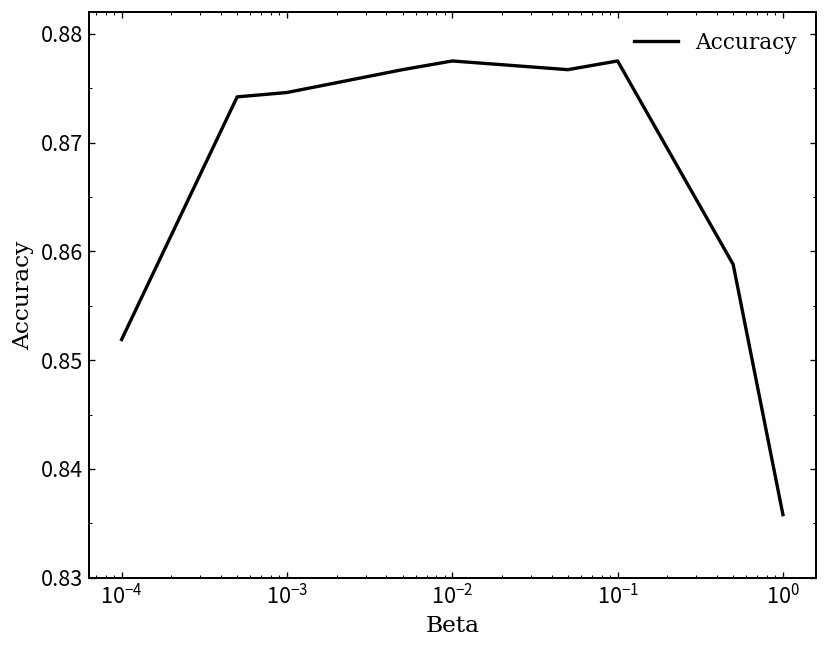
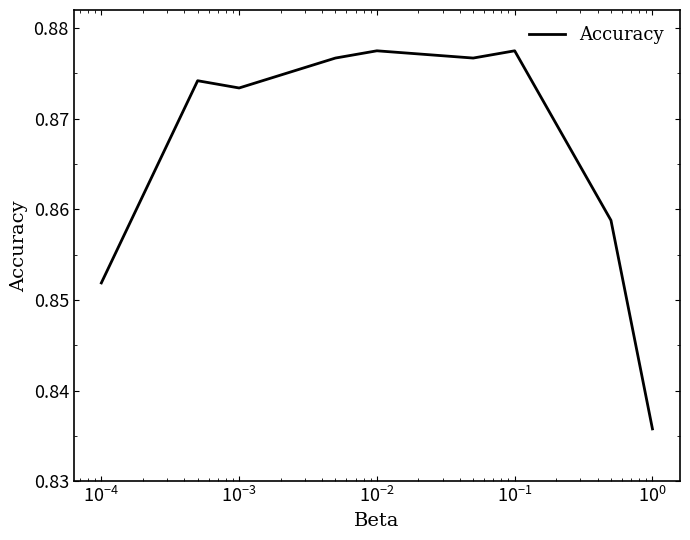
  {
    "10^-4": 0.852,
-   "10^-3": 0.875,
+   "10^-3": 0.873,
    "10^-2": 0.878,
    "10^-1": 0.878,
    "10^0": 0.836
  }
